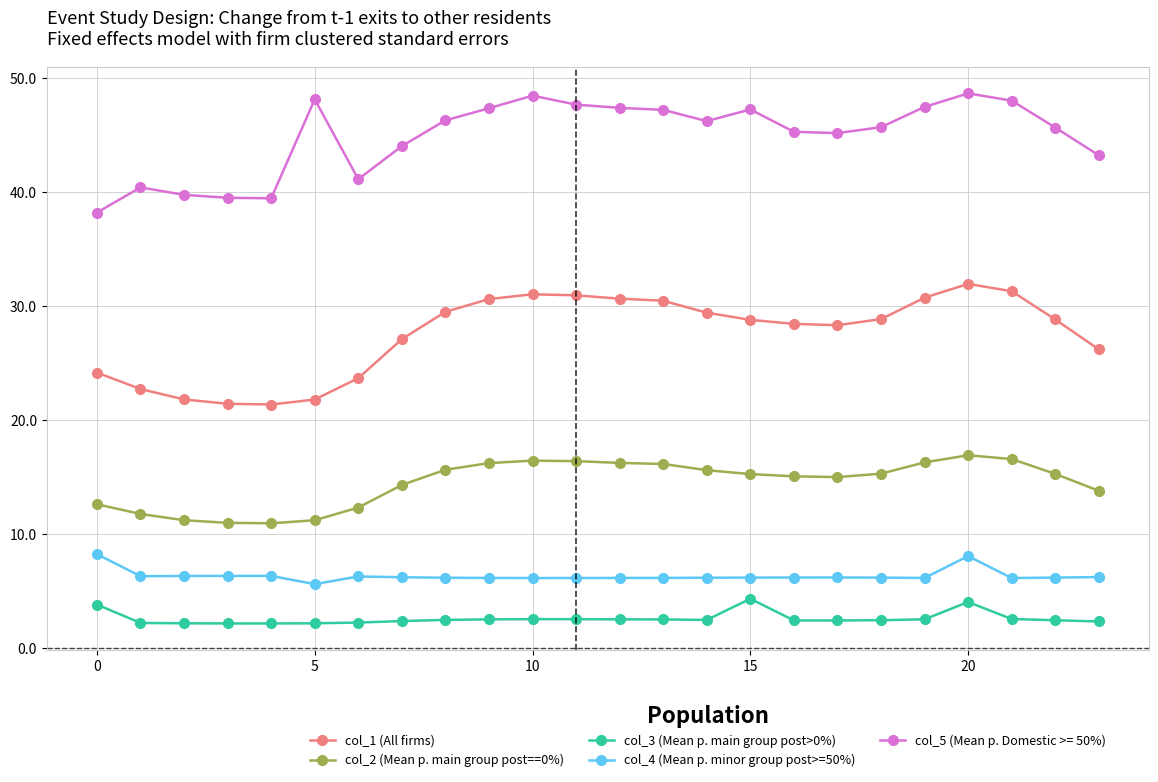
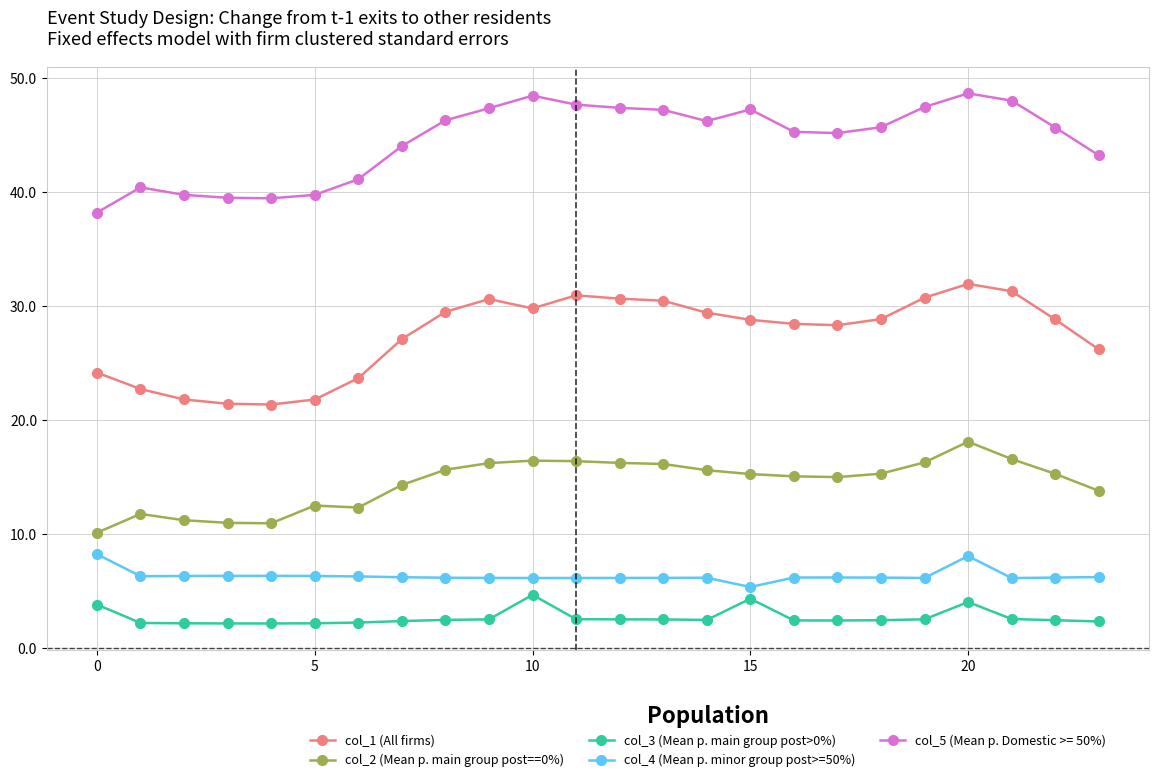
  {
    "col_1 (All firms)": {
      "0": 24.2,
      "5": 21.8,
-     "10": 31.0,
+     "10": 29.8,
      "15": 28.8,
      "20": 31.9
    },
    "col_2 (Mean p. main group post==0%)": {
-     "0": 12.6,
-     "5": 11.2,
+     "0": 10.1,
+     "5": 12.5,
      "10": 16.4,
      "15": 15.3,
-     "20": 16.9
+     "20": 18.1
    },
    "col_3 (Mean p. main group post>0%)": {
      "0": 3.8,
      "5": 2.2,
-     "10": 2.5,
+     "10": 4.7,
      "15": 4.3,
      "20": 4.0
    },
    "col_4 (Mean p. minor group post>=50%)": {
      "0": 8.2,
-     "5": 5.6,
+     "5": 6.3,
      "10": 6.1,
-     "15": 6.2,
+     "15": 5.3,
      "20": 8.1
    },
    "col_5 (Mean p. Domestic >= 50%)": {
      "0": 38.2,
-     "5": 48.1,
+     "5": 39.8,
      "10": 48.5,
      "15": 47.3,
      "20": 48.7
    }
  }
